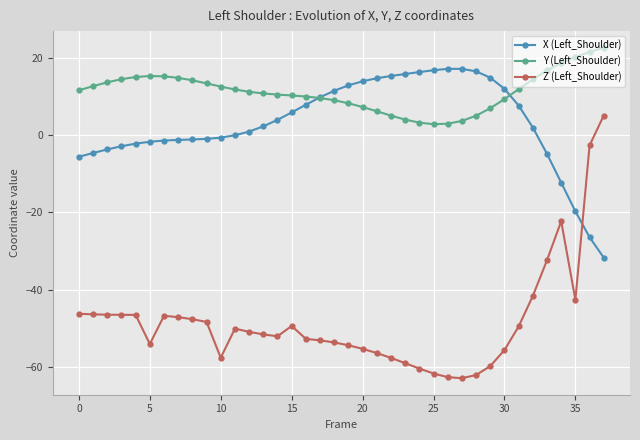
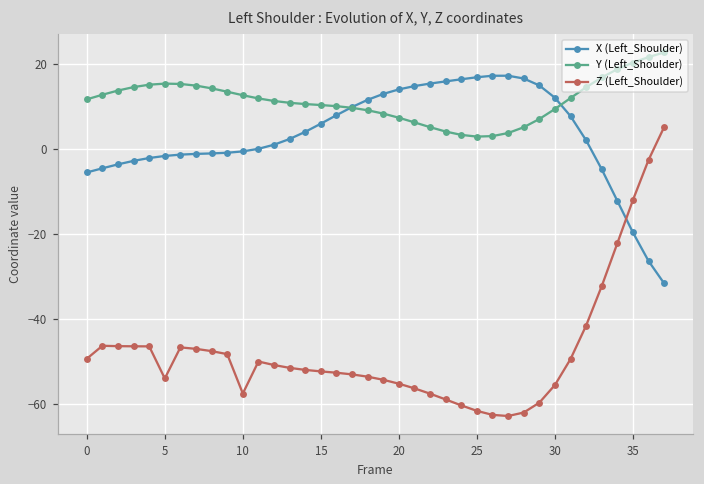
  {
    "Z (Left_Shoulder)": {
-     "0": -46,
+     "0": -49,
      "5": -54,
      "10": -58,
-     "15": -49,
+     "15": -52,
      "20": -55,
      "25": -62,
      "30": -56,
-     "35": -43
+     "35": -12
    }
  }
